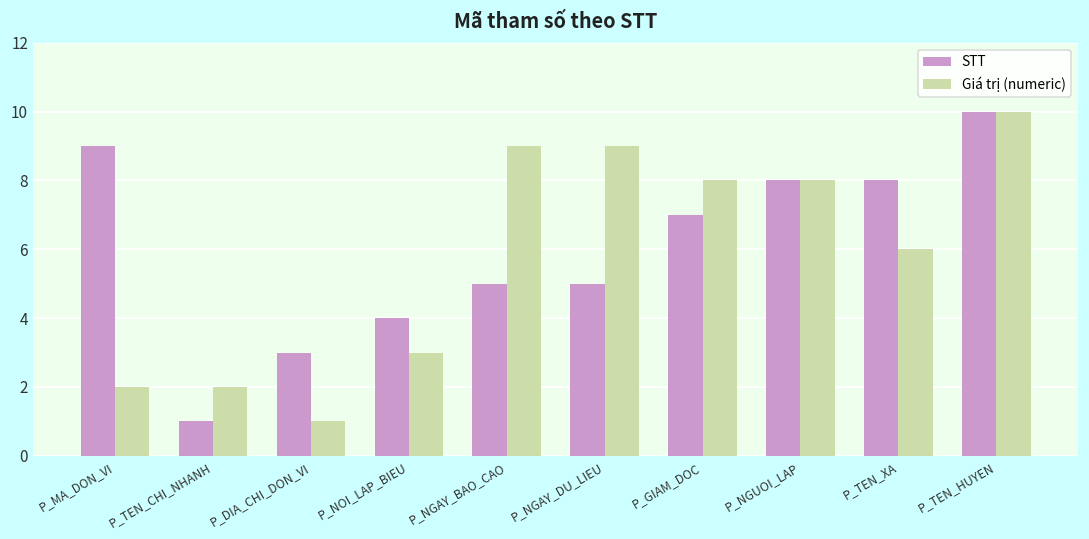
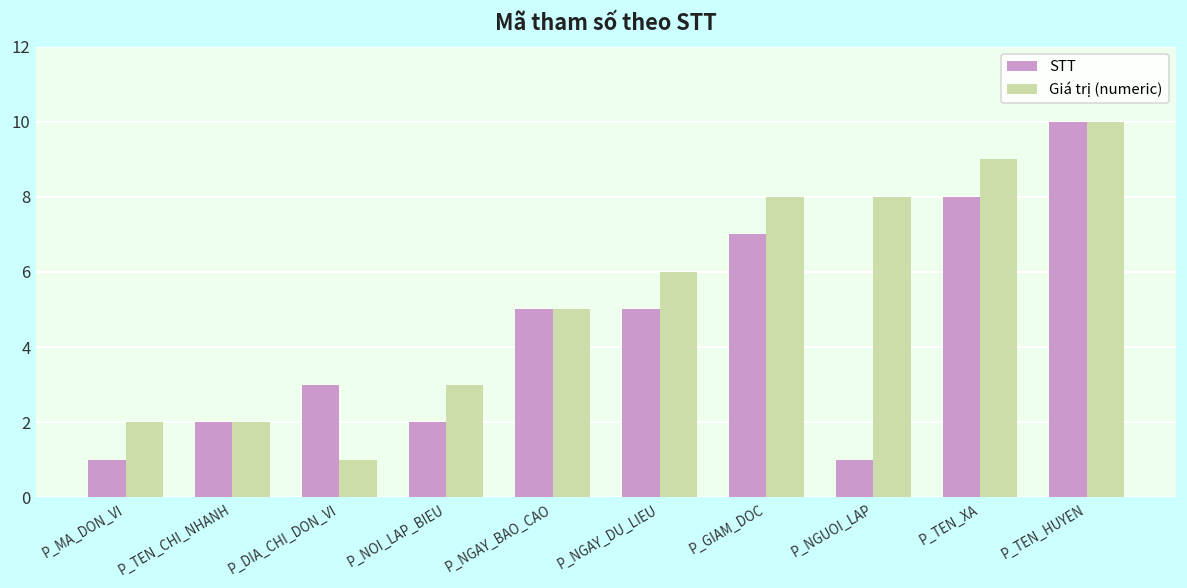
  {
    "STT": {
-     "P_MA_DON_VI": 9,
-     "P_TEN_CHI_NHANH": 1,
+     "P_MA_DON_VI": 1,
+     "P_TEN_CHI_NHANH": 2,
      "P_DIA_CHI_DON_VI": 3,
-     "P_NOI_LAP_BIEU": 4,
+     "P_NOI_LAP_BIEU": 2,
      "P_NGAY_BAO_CAO": 5,
      "P_NGAY_DU_LIEU": 5,
      "P_GIAM_DOC": 7,
-     "P_NGUOI_LAP": 8,
+     "P_NGUOI_LAP": 1,
      "P_TEN_XA": 8,
      "P_TEN_HUYEN": 10
    },
    "Giá trị (numeric)": {
      "P_MA_DON_VI": 2,
      "P_TEN_CHI_NHANH": 2,
      "P_DIA_CHI_DON_VI": 1,
      "P_NOI_LAP_BIEU": 3,
-     "P_NGAY_BAO_CAO": 9,
-     "P_NGAY_DU_LIEU": 9,
+     "P_NGAY_BAO_CAO": 5,
+     "P_NGAY_DU_LIEU": 6,
      "P_GIAM_DOC": 8,
      "P_NGUOI_LAP": 8,
-     "P_TEN_XA": 6,
+     "P_TEN_XA": 9,
      "P_TEN_HUYEN": 10
    }
  }
